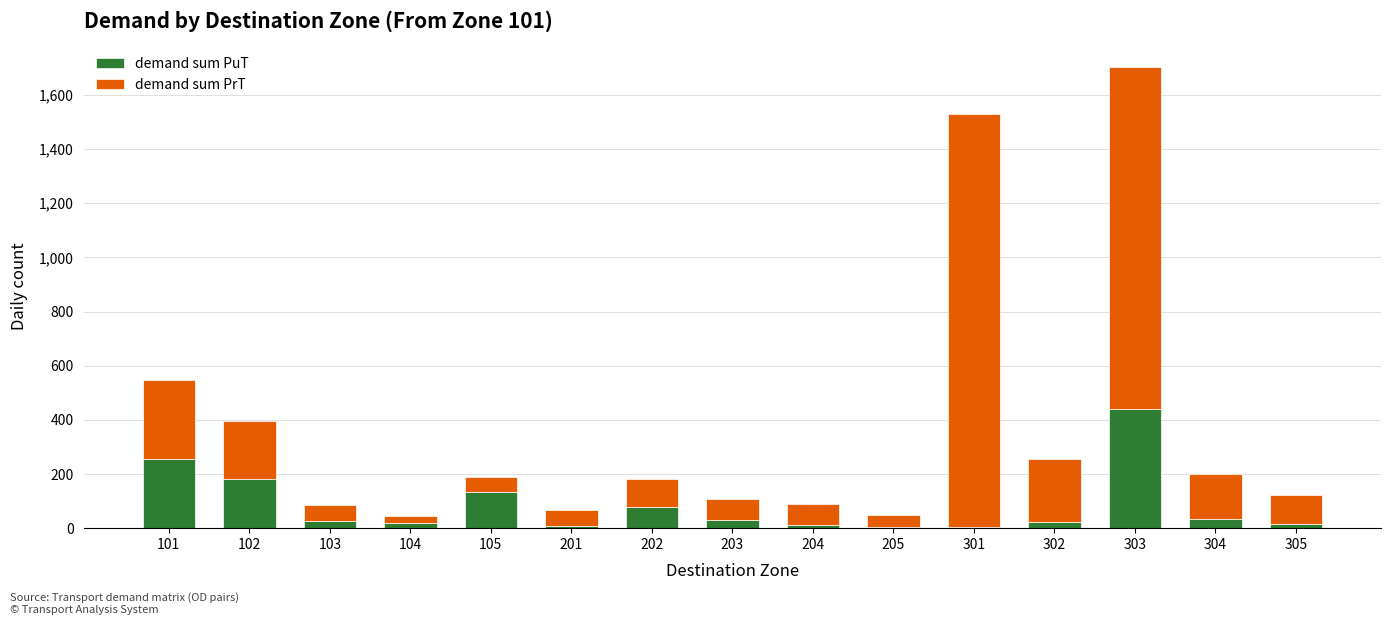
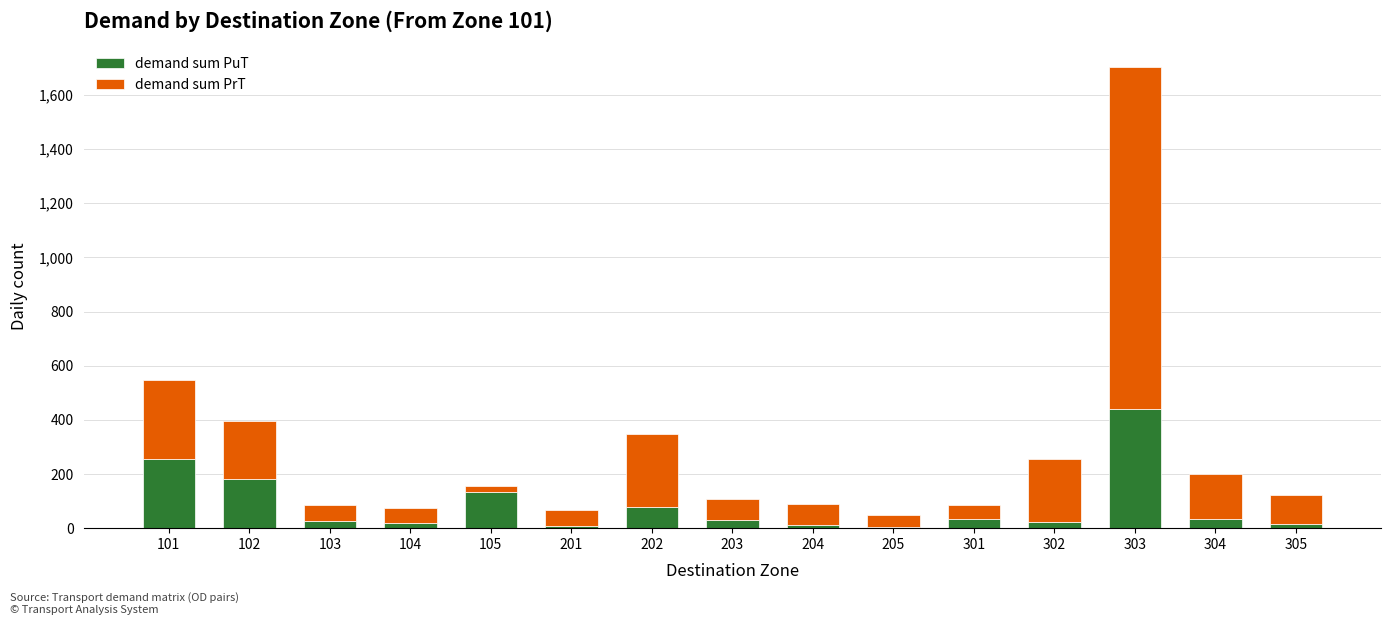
  {
    "demand sum PuT": {
      "101": "250",
      "102": "180",
      "103": "30",
      "104": "20",
      "105": "130",
      "202": "80",
      "203": "30",
      "204": "10",
-     "301": "0",
+     "301": "40",
      "302": "20",
      "303": "440",
      "304": "30",
      "305": "20"
    },
    "demand sum PrT": {
      "101": "290",
      "102": "220",
      "103": "60",
-     "104": "30",
-     "105": "50",
+     "104": "60",
+     "105": "20",
      "201": "60",
-     "202": "100",
+     "202": "270",
      "203": "70",
      "204": "80",
      "205": "40",
-     "301": "1,520",
+     "301": "50",
      "302": "230",
      "303": "1,260",
      "304": "170",
      "305": "110"
    }
  }
